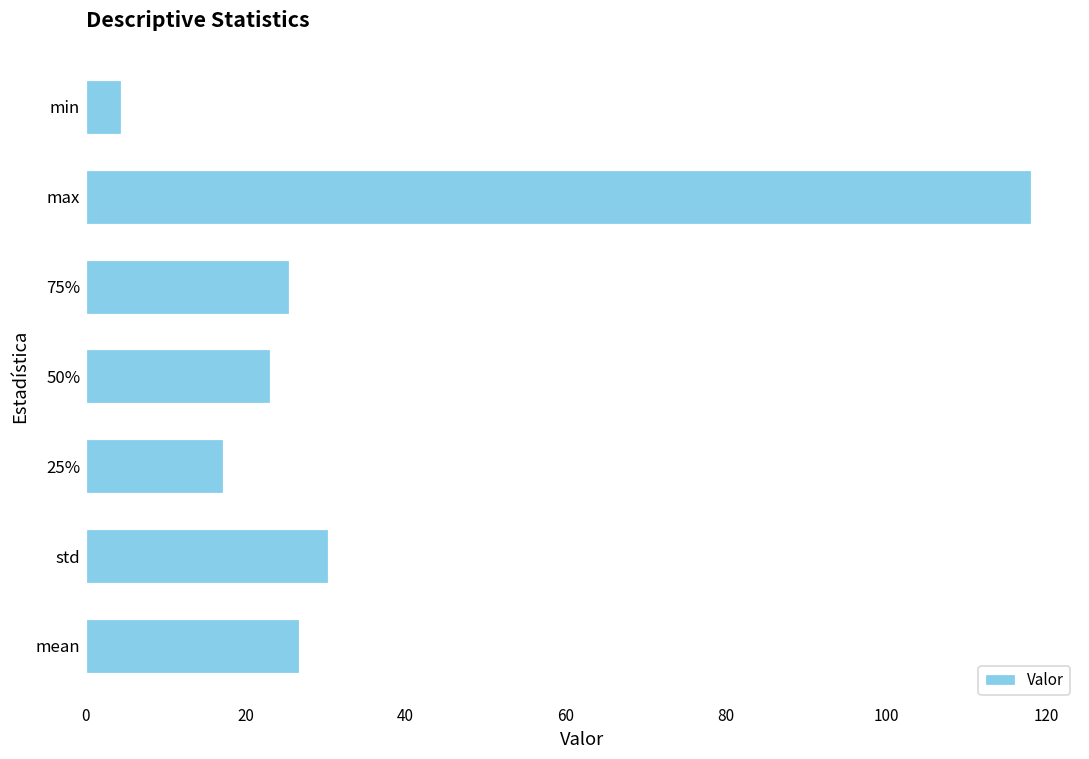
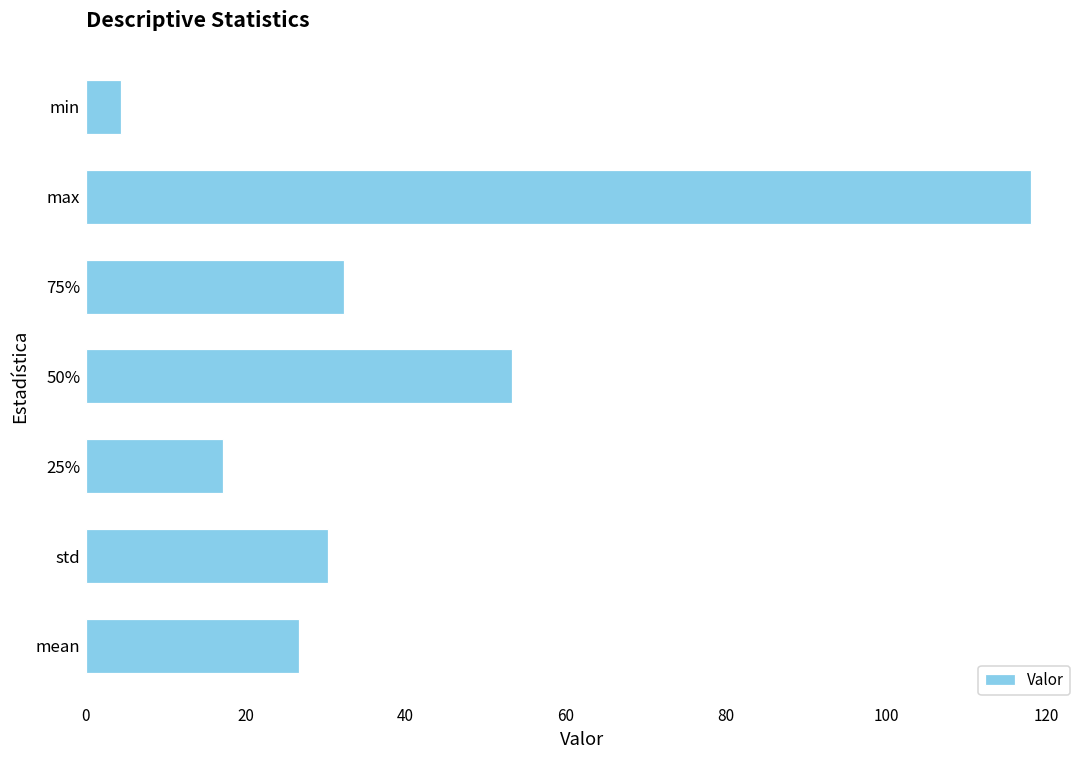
  {
    "min": 4,
    "max": 118,
-   "75%": 25,
-   "50%": 23,
+   "75%": 32,
+   "50%": 53,
    "25%": 17,
    "std": 30,
    "mean": 27
  }
